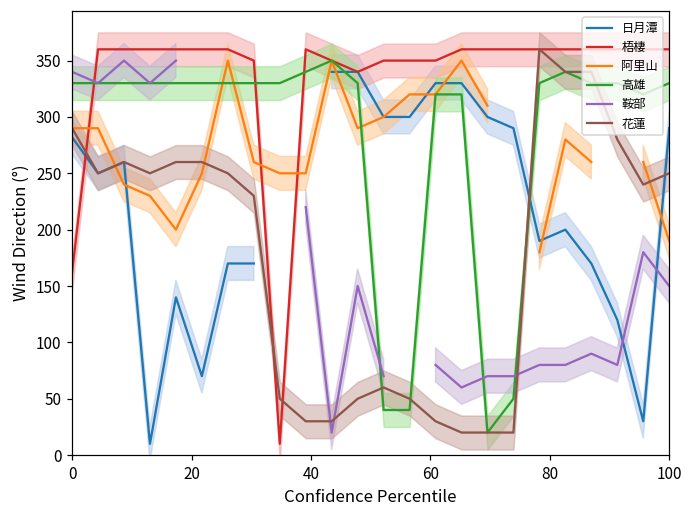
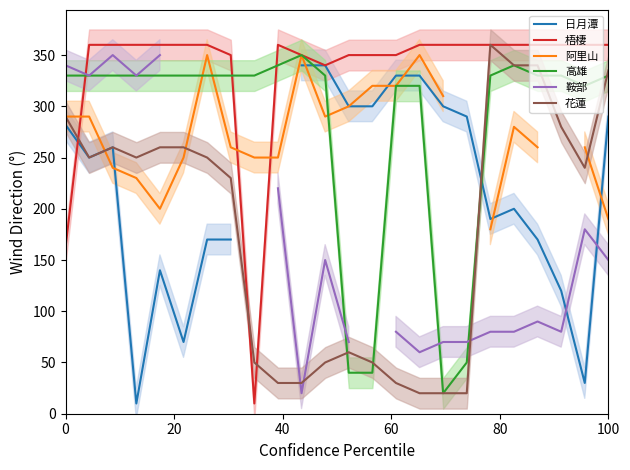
  {
    "日月潭": {
      "0": 282,
      "100": 290
    },
    "梧棲": {
      "0": 162,
      "100": 360
    },
    "阿里山": {
      "100": 190
    },
    "高雄": {
      "0": 330,
      "100": 330
    },
    "鞍部": {
      "0": 340,
      "100": 150
    },
    "花蓮": {
-     "100": 250
+     "100": 335
    }
  }
